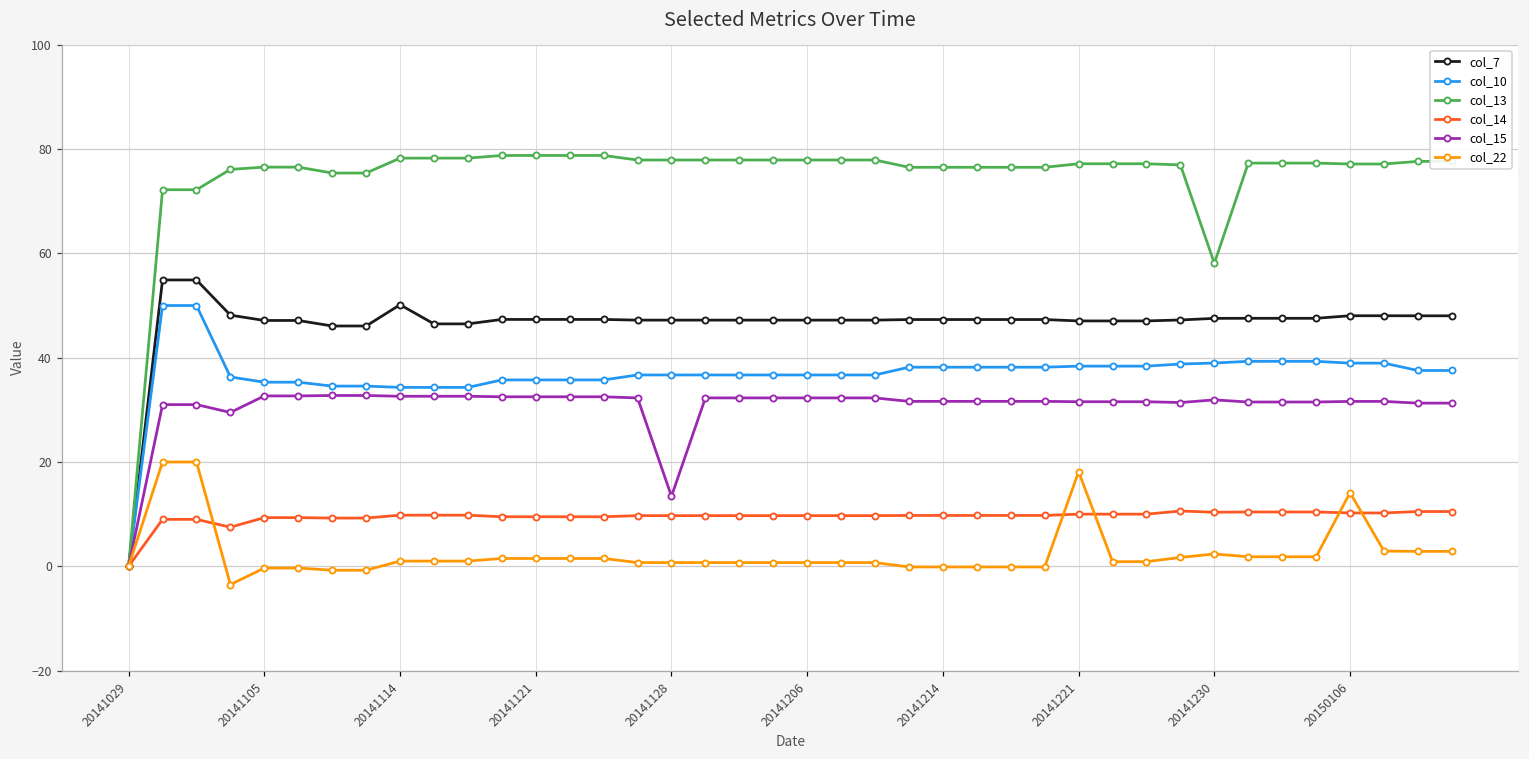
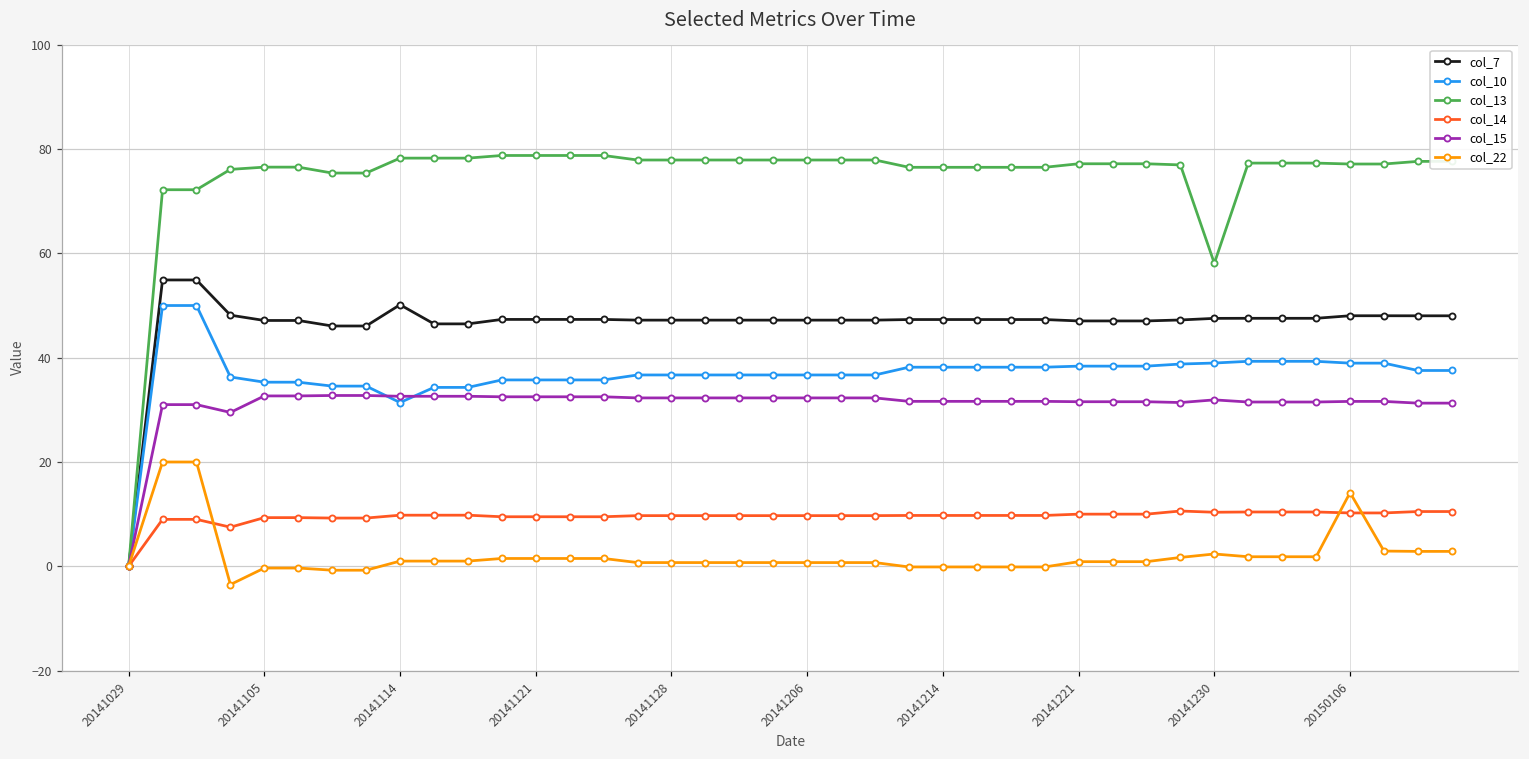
  {
    "col_7": {
      "20141105": 47,
      "20141114": 50,
      "20141121": 47,
      "20141128": 47,
      "20141206": 47,
      "20141214": 47,
      "20141221": 47,
      "20141230": 48,
      "20150106": 48
    },
    "col_10": {
      "20141105": 35,
-     "20141114": 34,
+     "20141114": 31,
      "20141121": 36,
      "20141128": 37,
      "20141206": 37,
      "20141214": 38,
      "20141221": 38,
      "20141230": 39,
      "20150106": 39
    },
    "col_13": {
      "20141105": 77,
      "20141114": 78,
      "20141121": 79,
      "20141128": 78,
      "20141206": 78,
      "20141214": 77,
      "20141221": 77,
      "20141230": 58,
      "20150106": 77
    },
    "col_14": {
      "20141105": 9,
      "20141114": 10,
      "20141121": 10,
      "20141128": 10,
      "20141206": 10,
      "20141214": 10,
      "20141221": 10,
      "20141230": 10,
      "20150106": 10
    },
    "col_15": {
      "20141105": 33,
      "20141114": 33,
      "20141121": 33,
-     "20141128": 13,
+     "20141128": 32,
      "20141206": 32,
      "20141214": 32,
      "20141221": 32,
      "20141230": 32,
      "20150106": 32
    },
    "col_22": {
      "20141105": 0,
      "20141114": 1,
      "20141121": 2,
      "20141128": 1,
      "20141206": 1,
      "20141214": 0,
-     "20141221": 18,
+     "20141221": 1,
      "20141230": 2,
      "20150106": 14
    }
  }
